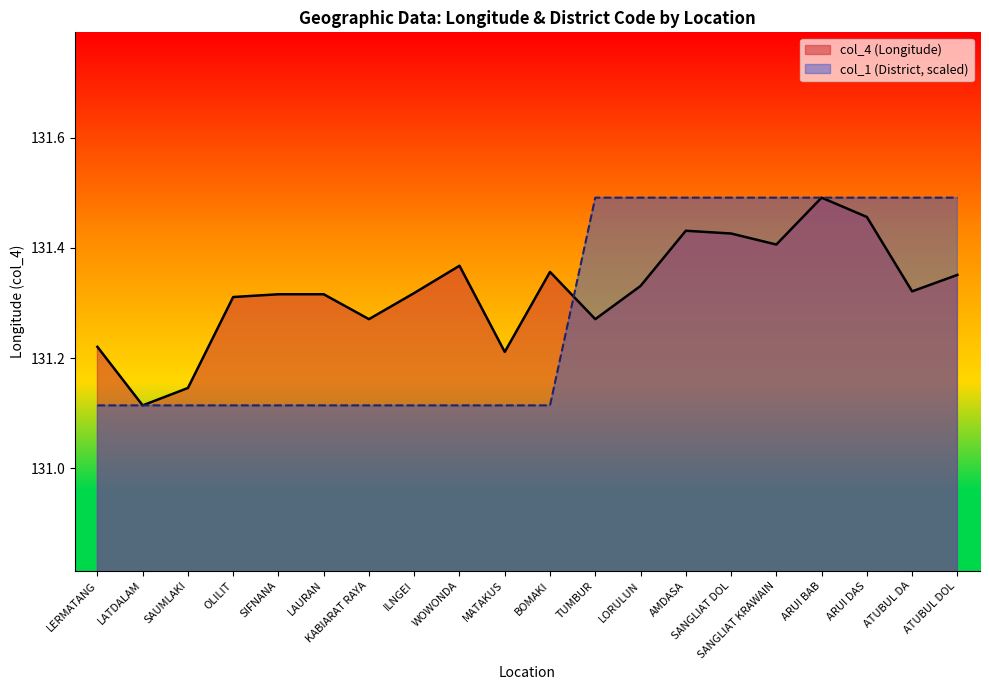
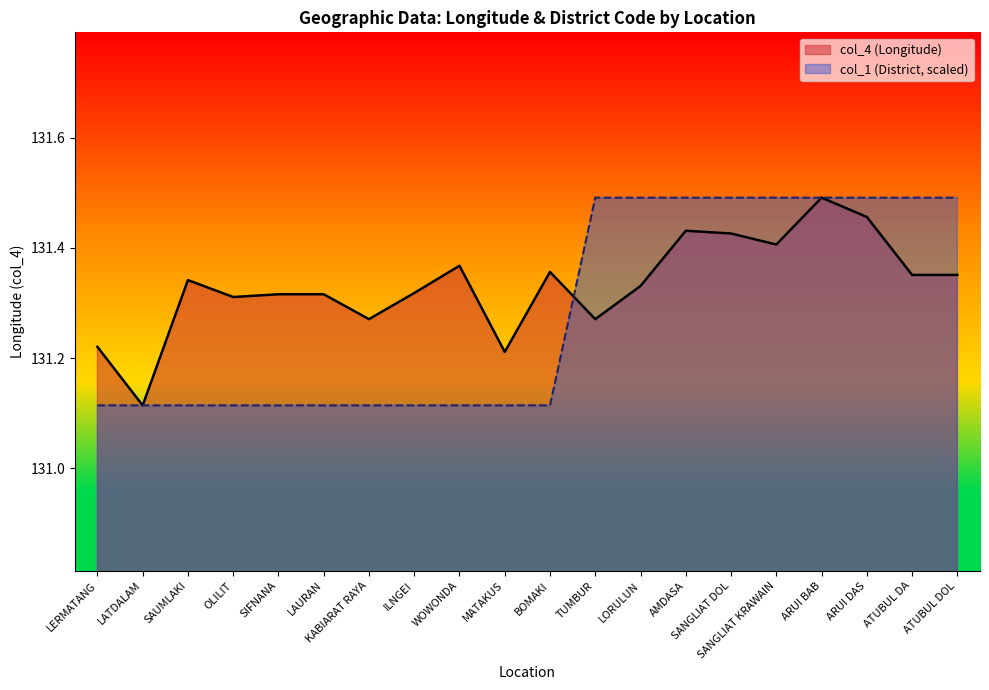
  {
    "col_4 (Longitude)": {
      "LERMATANG": 131.22,
-     "SAUMLAKI": 131.15,
+     "SAUMLAKI": 131.34,
      "OLILIT": 131.31,
      "SIFNANA": 131.32,
      "LAURAN": 131.32,
      "KABIARAT RAYA": 131.27,
      "ILNGEI": 131.32,
      "WOWONDA": 131.37,
      "MATAKUS": 131.21,
      "BOMAKI": 131.36,
      "TUMBUR": 131.27,
      "LORULUN": 131.33,
      "AMDASA": 131.43,
      "SANGLIAT DOL": 131.43,
      "SANGLIAT KRAWAIN": 131.41,
      "ARUI DAS": 131.46,
-     "ATUBUL DA": 131.32,
+     "ATUBUL DA": 131.35,
      "ATUBUL DOL": 131.35
    },
    "col_1 (District, scaled)": {
      "LERMATANG": 131.11,
      "SAUMLAKI": 131.11,
      "OLILIT": 131.11,
      "SIFNANA": 131.11,
      "LAURAN": 131.11,
      "KABIARAT RAYA": 131.11,
      "ILNGEI": 131.11,
      "WOWONDA": 131.11,
      "MATAKUS": 131.11,
      "BOMAKI": 131.11,
      "TUMBUR": 131.49,
      "LORULUN": 131.49,
      "AMDASA": 131.49,
      "SANGLIAT DOL": 131.49,
      "SANGLIAT KRAWAIN": 131.49,
      "ARUI DAS": 131.49,
      "ATUBUL DA": 131.49,
      "ATUBUL DOL": 131.49
    }
  }
